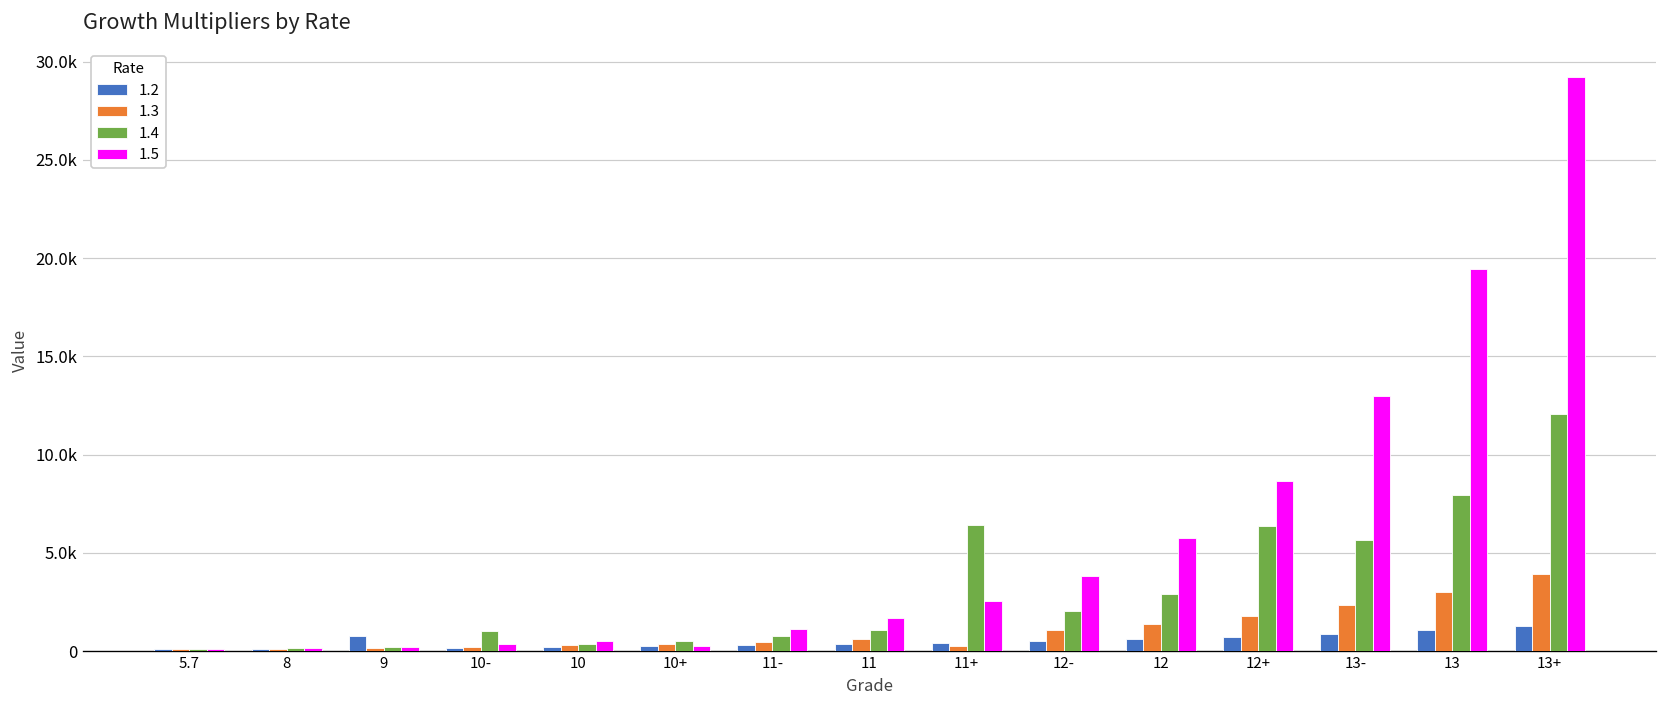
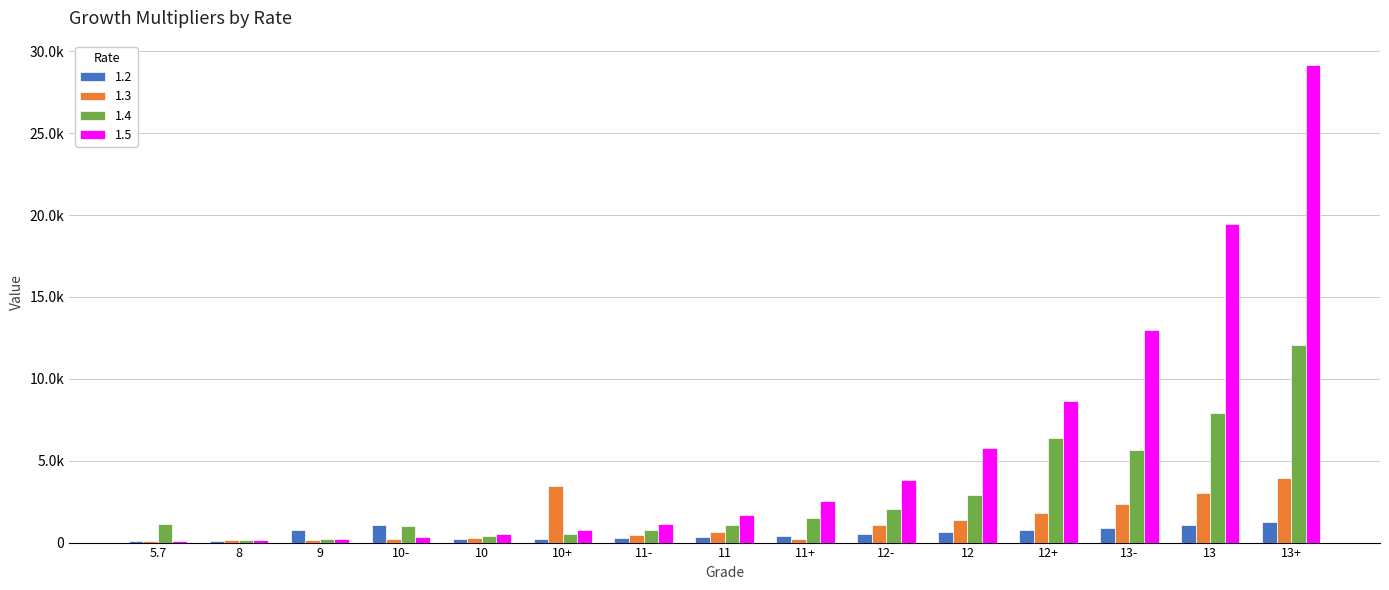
  {
    "1.2": {
      "9": 800,
-     "10-": 200,
+     "10-": 1000,
      "10": 200,
      "10+": 200,
      "11-": 300,
      "11": 400,
      "11+": 400,
      "12-": 500,
      "12": 600,
      "12+": 700,
      "13-": 900,
      "13": 1100,
      "13+": 1300
    },
    "1.3": {
      "9": 200,
      "10-": 200,
      "10": 300,
-     "10+": 400,
+     "10+": 3400,
      "11-": 500,
      "11": 600,
      "11+": 200,
      "12-": 1100,
      "12": 1400,
      "12+": 1800,
      "13-": 2300,
      "13": 3000,
      "13+": 3900
    },
    "1.4": {
-     "5.7": 100,
+     "5.7": 1100,
      "9": 200,
      "10-": 1000,
      "10": 400,
      "10+": 500,
      "11-": 800,
      "11": 1100,
-     "11+": 6400,
+     "11+": 1500,
      "12-": 2100,
      "12": 2900,
      "12+": 6400,
      "13-": 5700,
      "13": 7900,
      "13+": 12100
    },
    "1.5": {
      "9": 200,
      "10-": 300,
      "10": 500,
-     "10+": 300,
+     "10+": 800,
      "11-": 1100,
      "11": 1700,
      "11+": 2600,
      "12-": 3800,
      "12": 5800,
      "12+": 8600,
      "13-": 13000,
      "13": 19500,
      "13+": 29200
    }
  }
